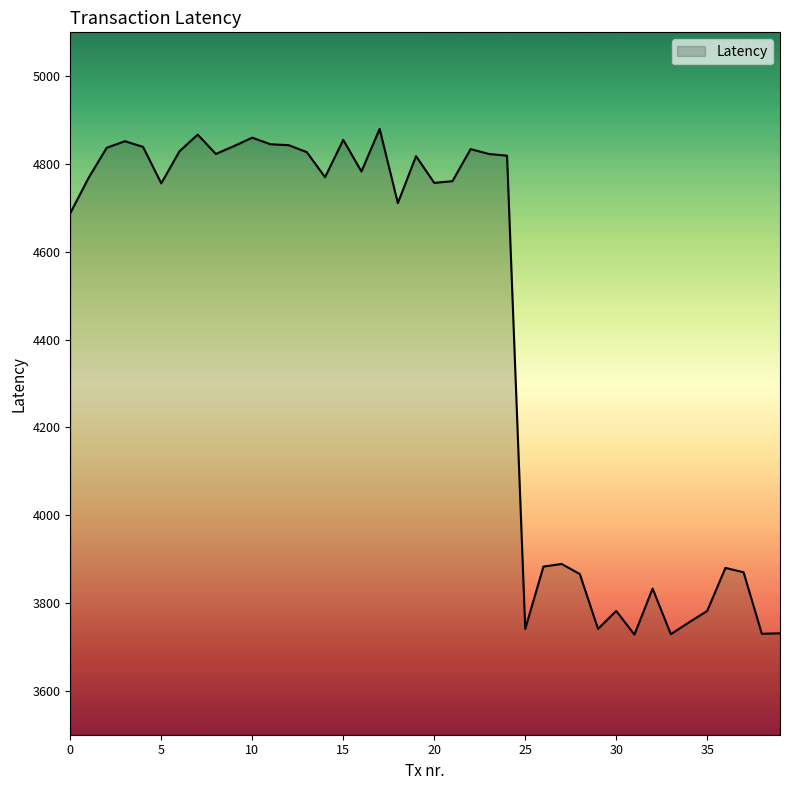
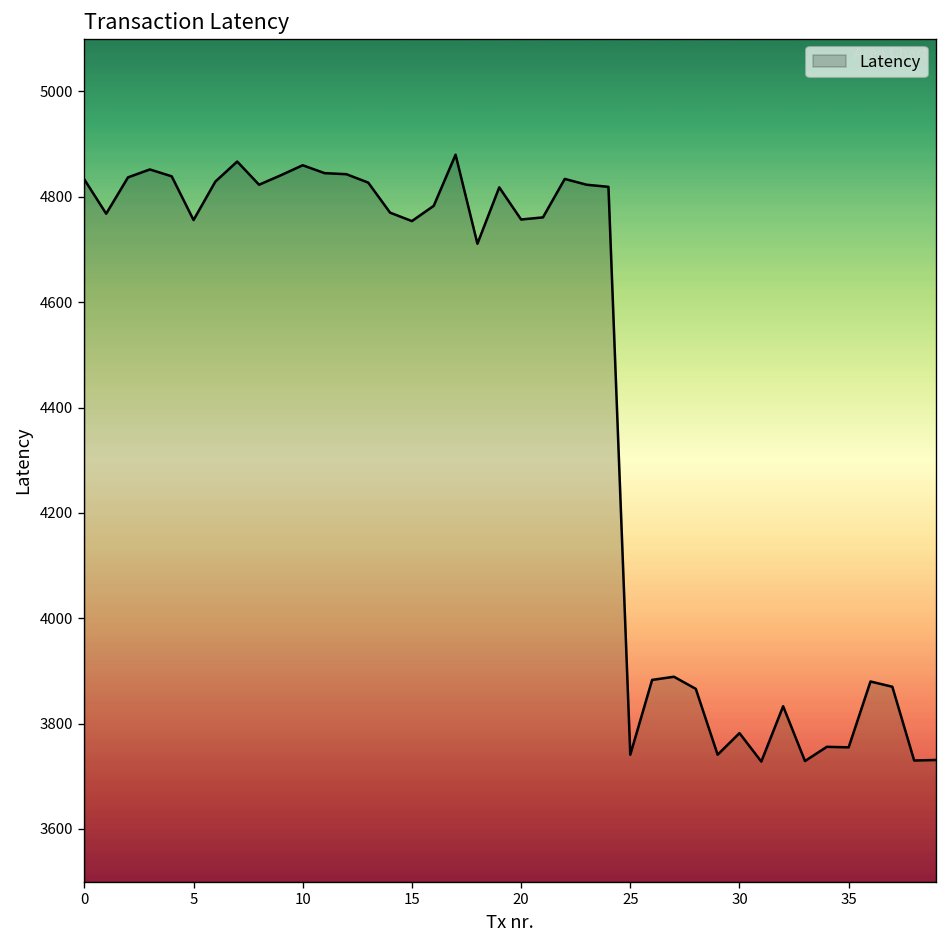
  {
-   "0": 4690,
+   "0": 4830,
    "5": 4760,
    "10": 4860,
-   "15": 4860,
+   "15": 4750,
    "20": 4760,
    "25": 3740,
    "30": 3780,
-   "35": 3780
+   "35": 3760
  }
